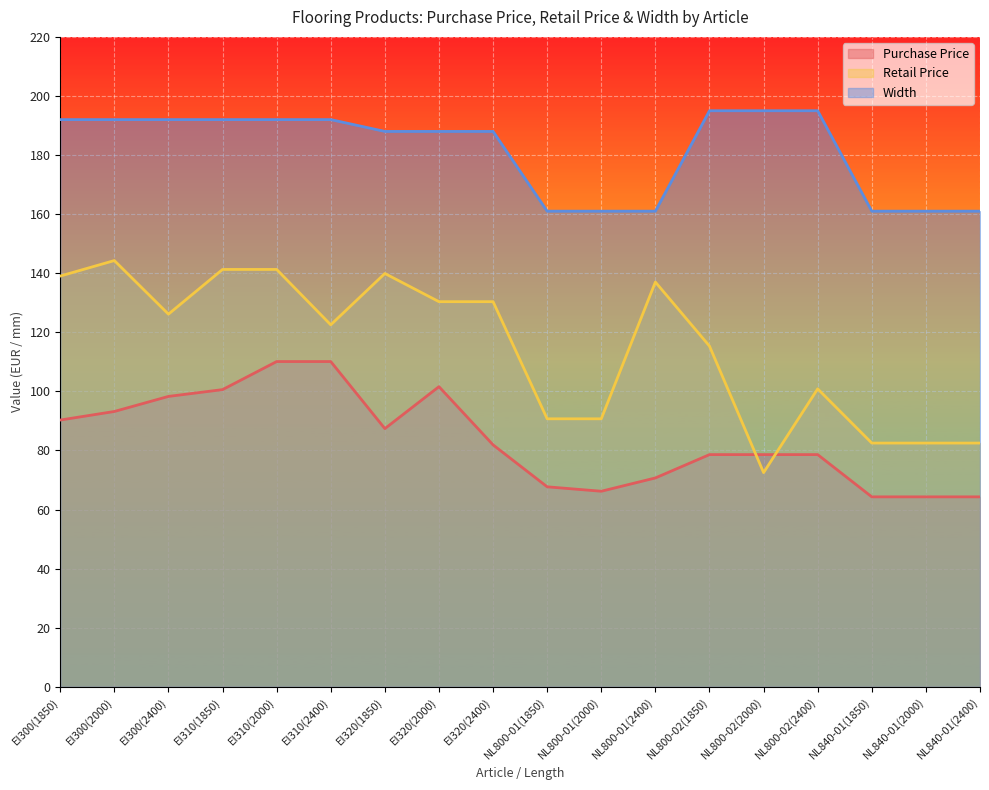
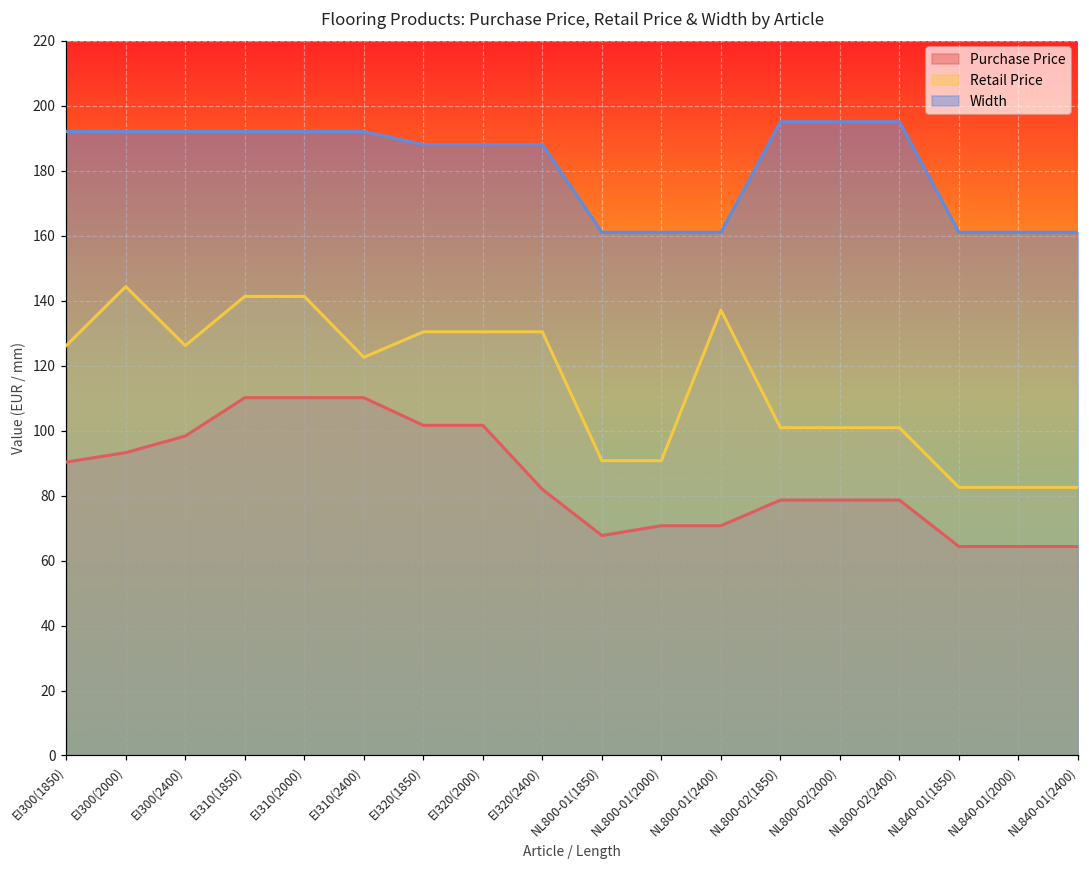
  {
    "Purchase Price": {
      "EI300(1850)": 90,
      "EI300(2000)": 93,
      "EI300(2400)": 98,
-     "EI310(1850)": 101,
+     "EI310(1850)": 110,
      "EI310(2000)": 110,
      "EI310(2400)": 110,
-     "EI320(1850)": 87,
+     "EI320(1850)": 102,
      "EI320(2000)": 102,
      "EI320(2400)": 82,
      "NL800-01(1850)": 68,
-     "NL800-01(2000)": 66,
+     "NL800-01(2000)": 71,
      "NL800-01(2400)": 71,
      "NL800-02(1850)": 79,
      "NL800-02(2000)": 79,
      "NL800-02(2400)": 79,
      "NL840-01(1850)": 64,
      "NL840-01(2000)": 64,
      "NL840-01(2400)": 64
    },
    "Retail Price": {
-     "EI300(1850)": 139,
+     "EI300(1850)": 126,
      "EI300(2000)": 144,
      "EI300(2400)": 126,
      "EI310(1850)": 141,
      "EI310(2000)": 141,
      "EI310(2400)": 123,
-     "EI320(1850)": 140,
+     "EI320(1850)": 130,
      "EI320(2000)": 130,
      "EI320(2400)": 130,
      "NL800-01(1850)": 91,
      "NL800-01(2000)": 91,
      "NL800-01(2400)": 137,
-     "NL800-02(1850)": 115,
-     "NL800-02(2000)": 73,
+     "NL800-02(1850)": 101,
+     "NL800-02(2000)": 101,
      "NL800-02(2400)": 101,
      "NL840-01(1850)": 83,
      "NL840-01(2000)": 83,
      "NL840-01(2400)": 83
    },
    "Width": {
      "EI300(1850)": 192,
      "EI300(2000)": 192,
      "EI300(2400)": 192,
      "EI310(1850)": 192,
      "EI310(2000)": 192,
      "EI310(2400)": 192,
      "EI320(1850)": 188,
      "EI320(2000)": 188,
      "EI320(2400)": 188,
      "NL800-01(1850)": 161,
      "NL800-01(2000)": 161,
      "NL800-01(2400)": 161,
      "NL800-02(1850)": 195,
      "NL800-02(2000)": 195,
      "NL800-02(2400)": 195,
      "NL840-01(1850)": 161,
      "NL840-01(2000)": 161,
      "NL840-01(2400)": 161
    }
  }
